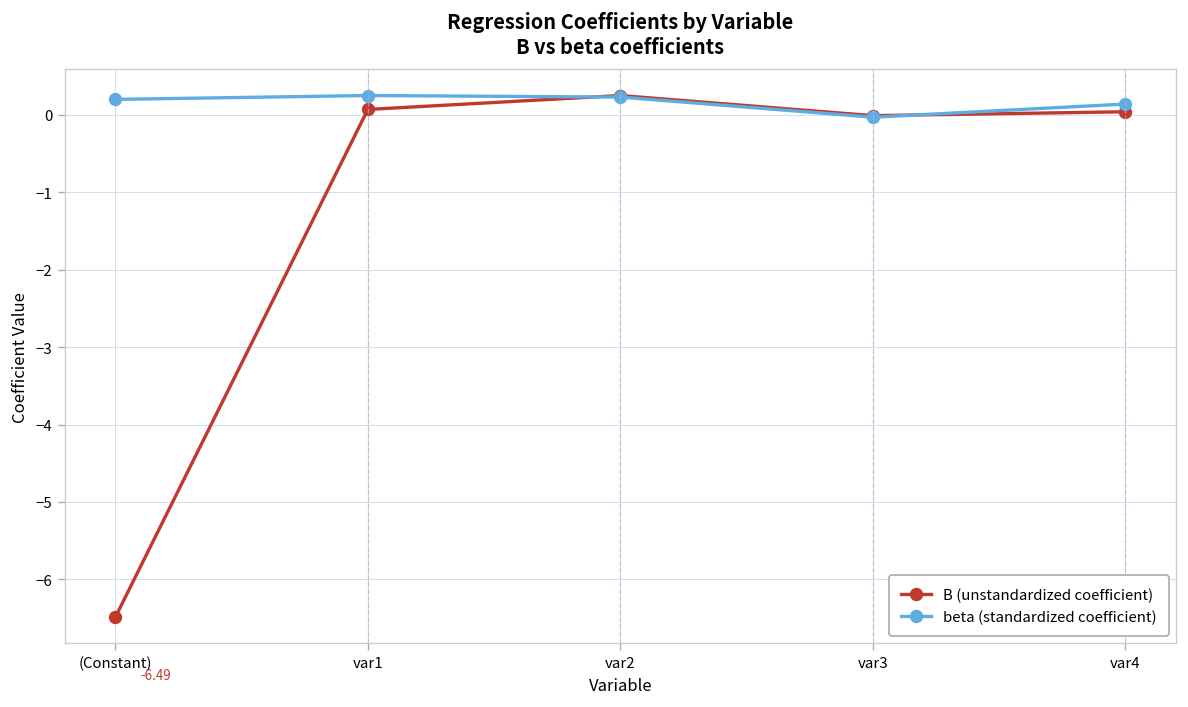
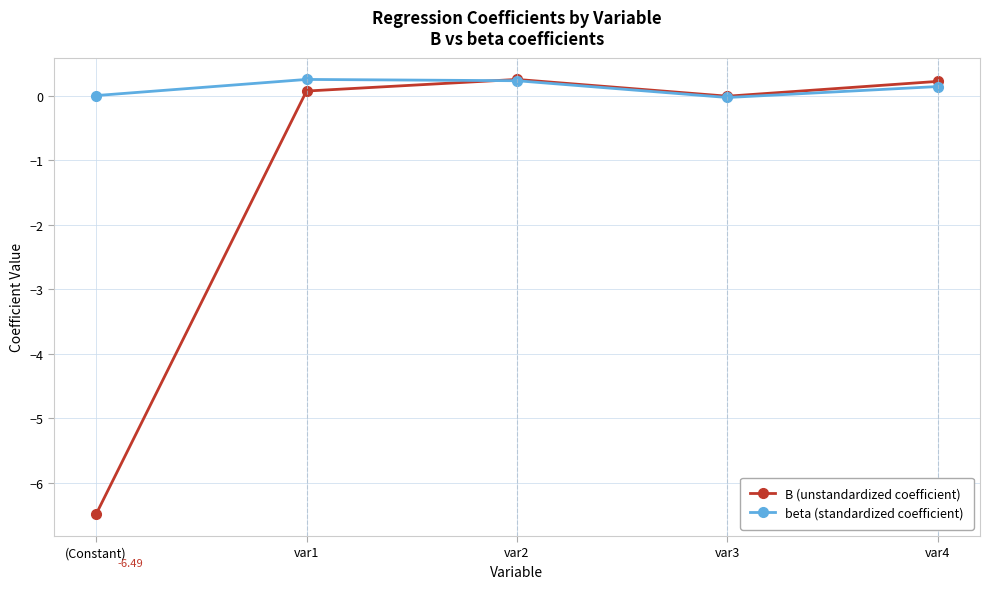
  {
    "B (unstandardized coefficient)": {
      "(Constant)": -6.5,
      "var1": 0.1,
-     "var4": 0.0
+     "var4": 0.2
    },
    "beta (standardized coefficient)": {
-     "(Constant)": 0.2,
+     "(Constant)": 0.0,
      "var1": 0.3,
      "var4": 0.1
    }
  }
